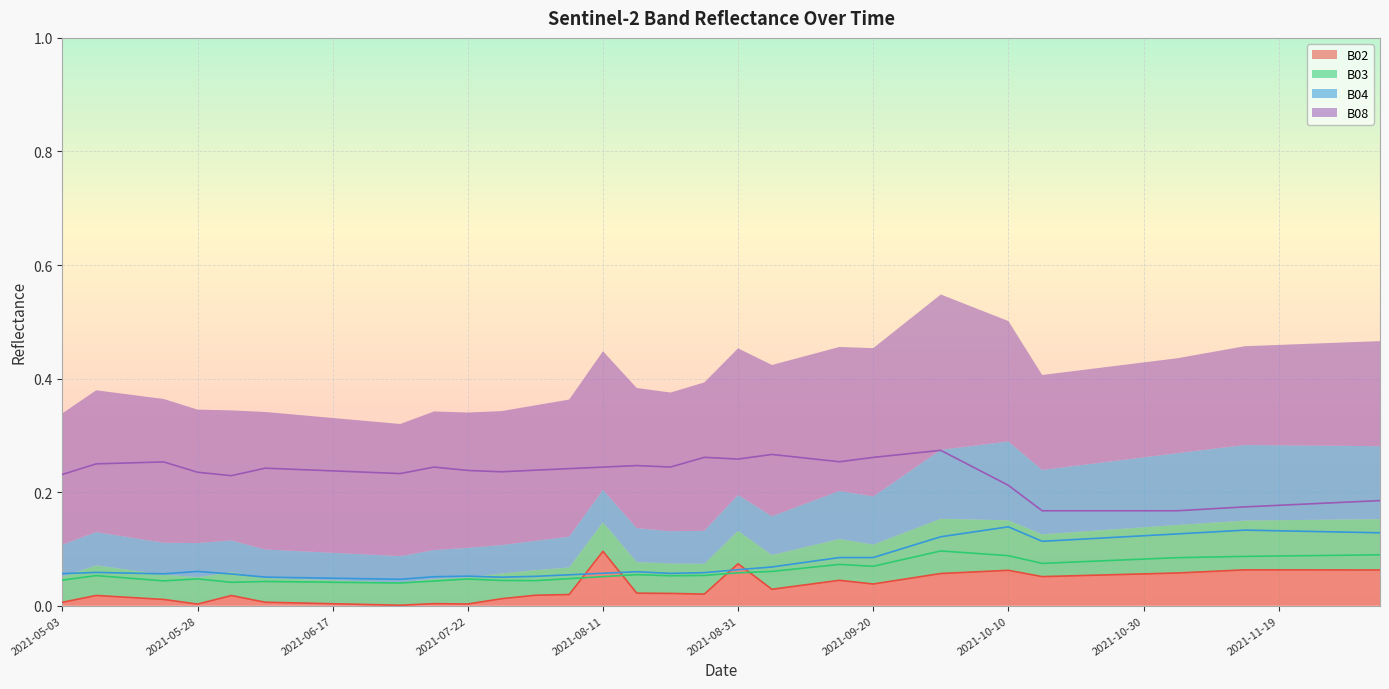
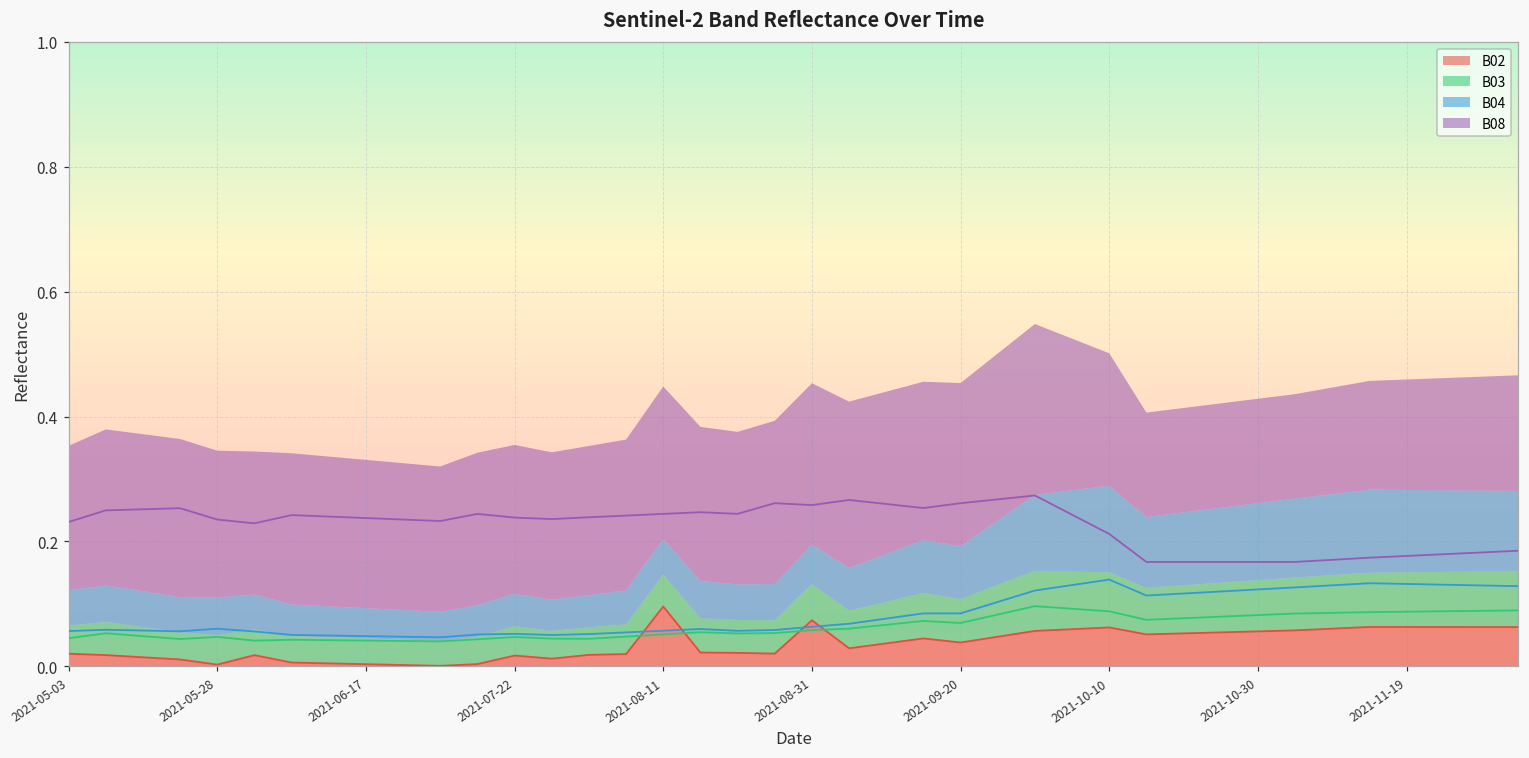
  {
    "B02": {
-     "2021-05-03": 0.01,
+     "2021-05-03": 0.02,
      "2021-05-28": 0.00,
      "2021-06-17": 0.00,
-     "2021-07-22": 0.00,
+     "2021-07-22": 0.02,
      "2021-08-11": 0.10,
      "2021-08-31": 0.07,
      "2021-09-20": 0.04,
      "2021-10-10": 0.06,
      "2021-10-30": 0.06,
      "2021-11-19": 0.06
    }
  }
